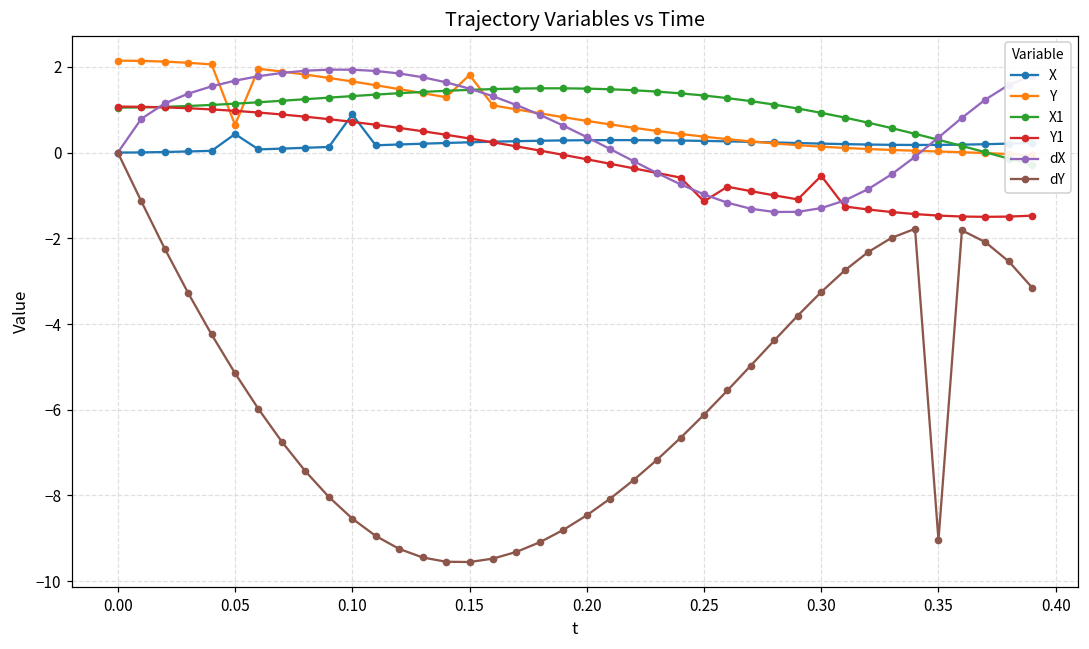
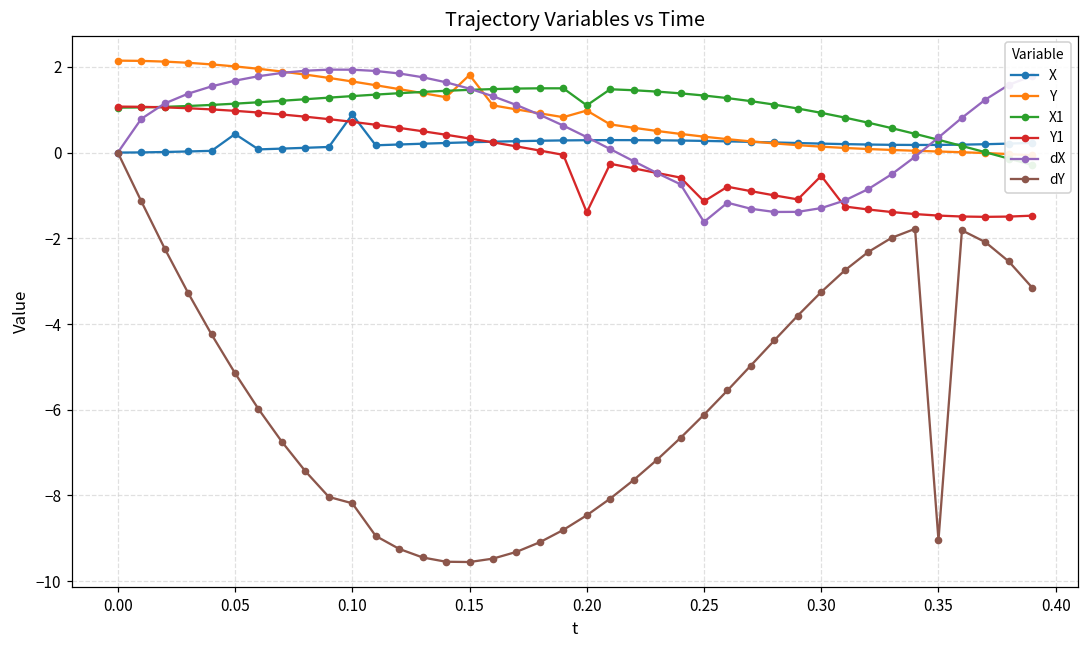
  {
    "X": {
      "0.05": 0.4,
      "0.10": 0.9,
      "0.15": 0.2,
      "0.20": 0.3,
      "0.25": 0.3,
      "0.30": 0.2,
      "0.35": 0.2
    },
    "Y": {
      "0.00": 2.1,
-     "0.05": 0.6,
+     "0.05": 2.0,
      "0.10": 1.7,
      "0.15": 1.8,
-     "0.20": 0.7,
+     "0.20": 1.0,
      "0.25": 0.4,
      "0.30": 0.1,
      "0.35": 0.0
    },
    "X1": {
      "0.05": 1.1,
      "0.10": 1.3,
-     "0.20": 1.5,
+     "0.20": 1.1,
      "0.25": 1.3,
      "0.30": 0.9
    },
    "Y1": {
      "0.05": 1.0,
      "0.10": 0.7,
      "0.15": 0.3,
-     "0.20": -0.2,
+     "0.20": -1.4,
      "0.25": -1.1,
      "0.30": -0.5,
      "0.35": -1.5
    },
    "dX": {
      "0.05": 1.7,
      "0.10": 1.9,
      "0.20": 0.4,
-     "0.25": -1.0,
+     "0.25": -1.6,
      "0.30": -1.3
    },
    "dY": {
      "0.05": -5.1,
-     "0.10": -8.5,
+     "0.10": -8.2,
      "0.15": -9.6,
      "0.20": -8.5,
      "0.25": -6.1,
      "0.30": -3.3,
      "0.35": -9.0
    }
  }
